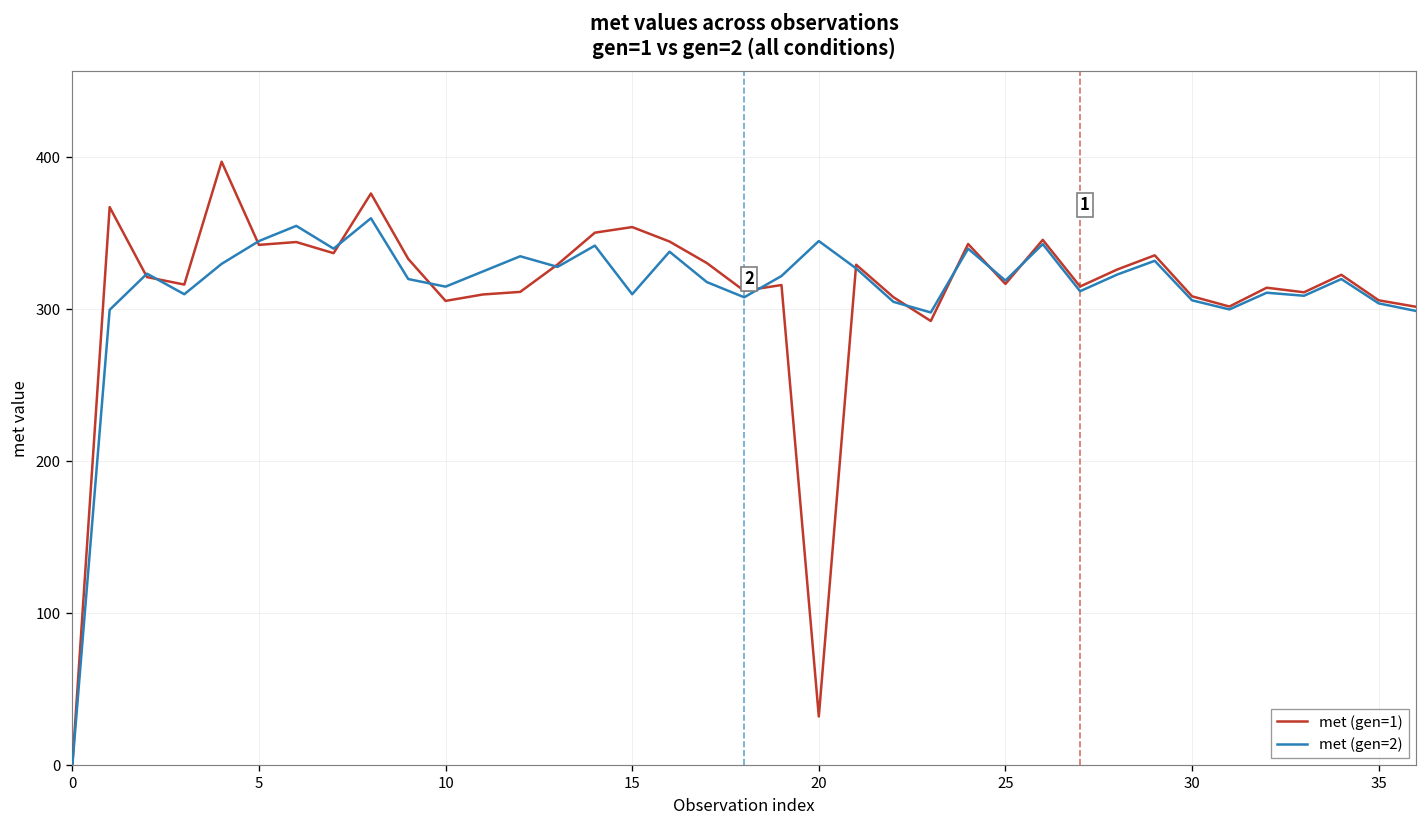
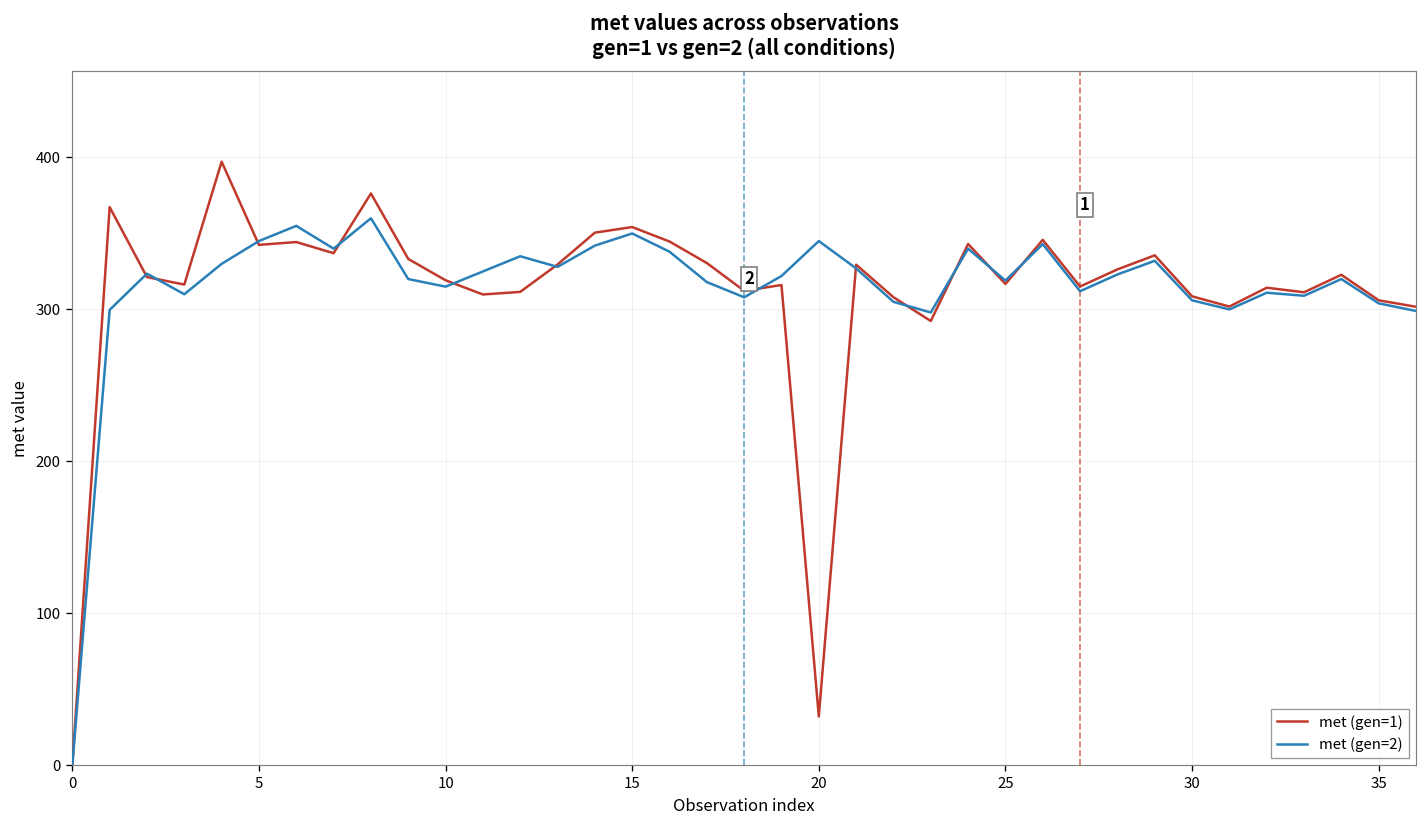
  {
    "met (gen=1)": {
      "5": 342,
-     "10": 306,
+     "10": 319,
      "15": 354,
      "20": 32,
      "25": 317,
      "30": 309
    },
    "met (gen=2)": {
      "5": 345,
      "10": 315,
-     "15": 310,
+     "15": 350,
      "20": 345,
      "25": 319,
      "30": 306
    }
  }
